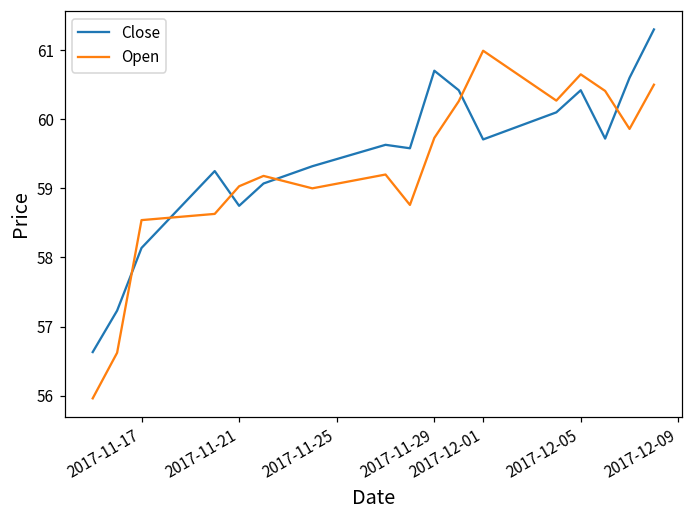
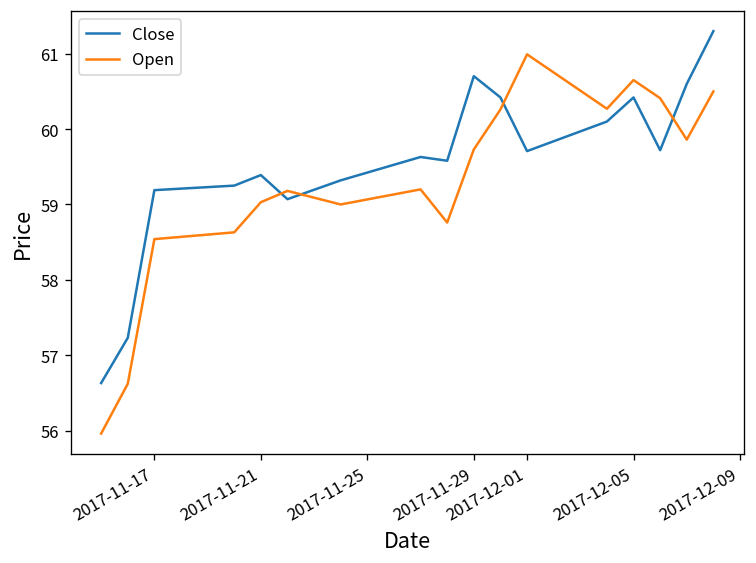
  {
    "Close": {
-     "2017-11-17": 58.1,
-     "2017-11-21": 58.7,
+     "2017-11-17": 59.2,
+     "2017-11-21": 59.4,
      "2017-11-29": 60.7,
      "2017-12-01": 59.7,
      "2017-12-05": 60.4
    },
    "Open": {
      "2017-11-17": 58.5,
      "2017-11-21": 59.0,
      "2017-11-29": 59.7,
      "2017-12-01": 61.0,
      "2017-12-05": 60.7
    }
  }
